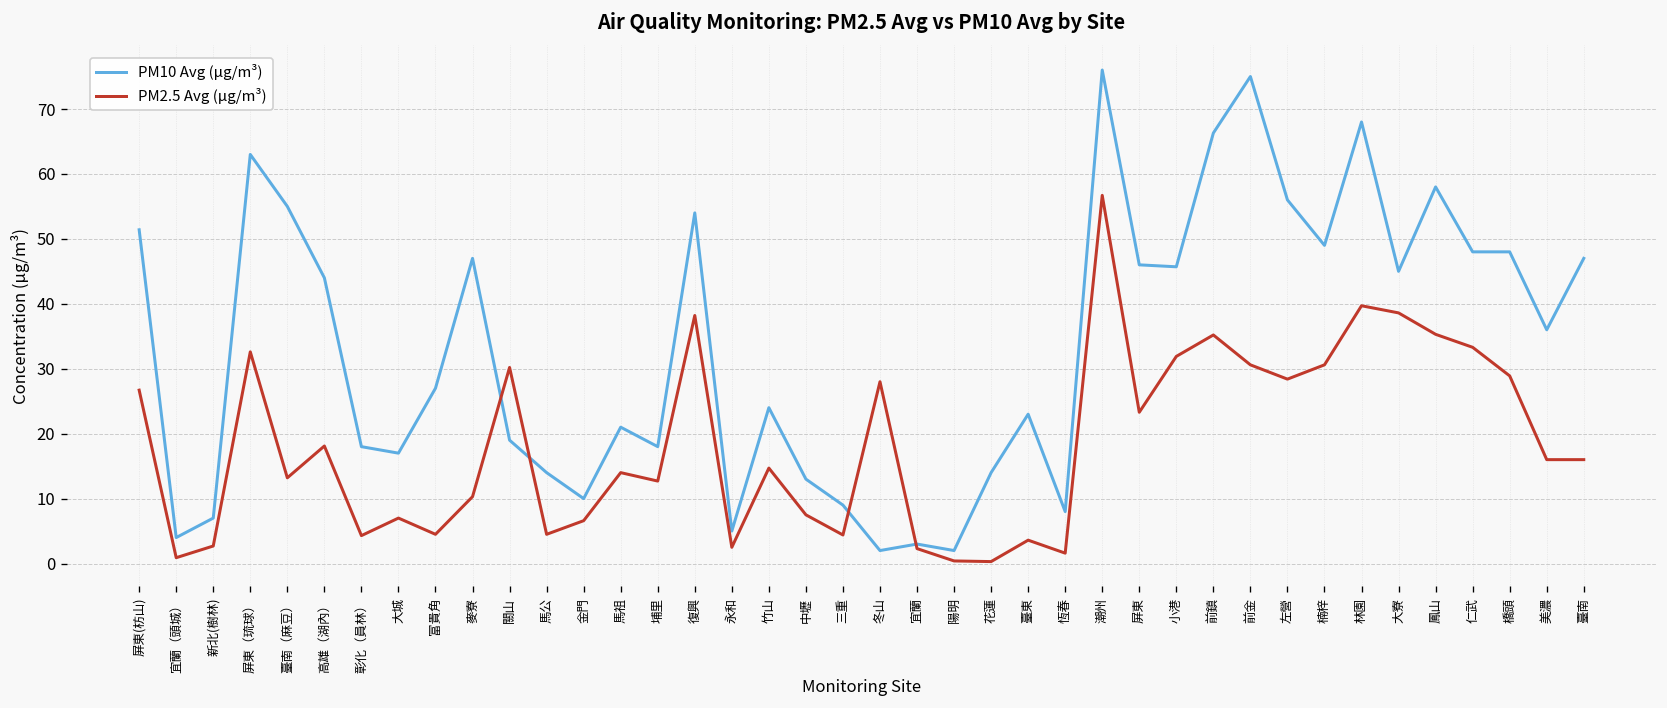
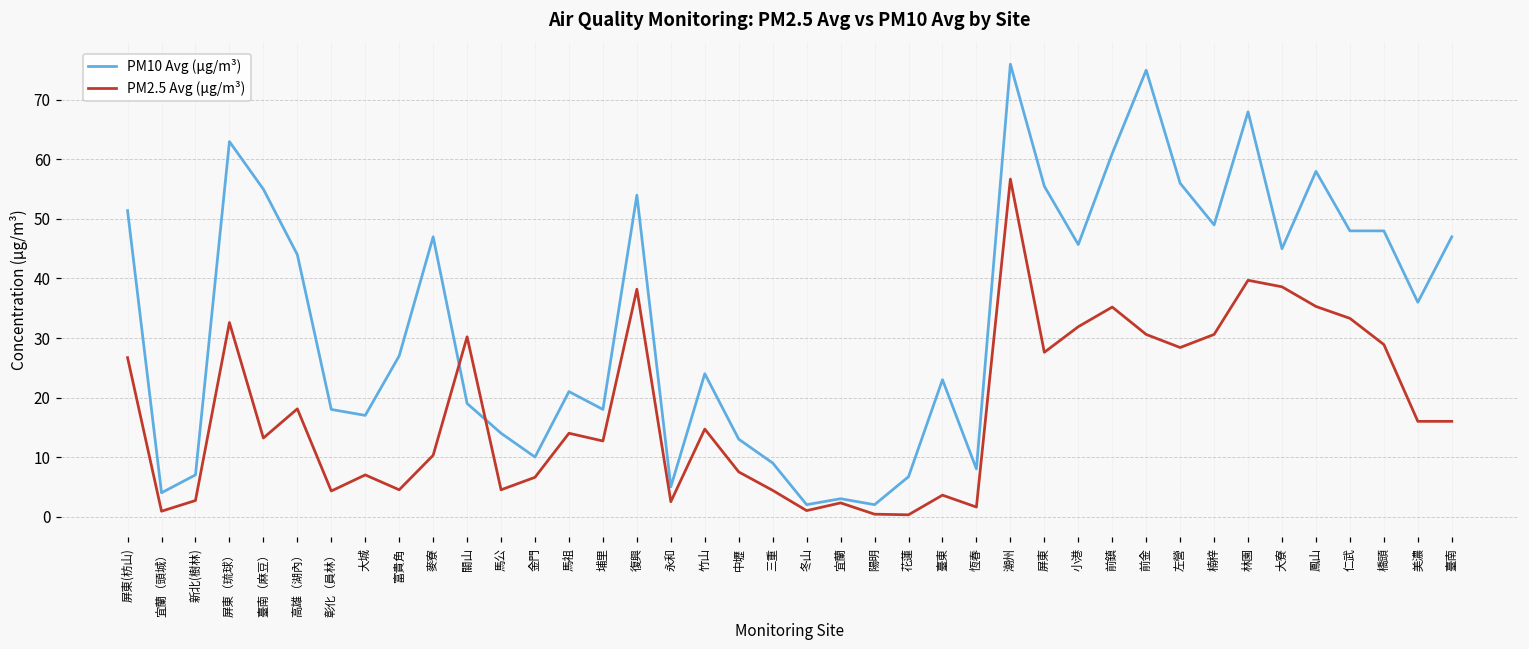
  {
    "PM10 Avg (μg/m³)": {
      "屏東(枋山)": 51,
      "宜蘭（頭城）": 4,
      "新北(樹林)": 7,
      "屏東（琉球）": 63,
      "臺南（麻豆）": 55,
      "高雄（湖內）": 44,
      "彰化（員林）": 18,
      "大城": 17,
      "富貴角": 27,
      "麥寮": 47,
      "關山": 19,
      "馬公": 14,
      "金門": 10,
      "馬祖": 21,
      "埔里": 18,
      "復興": 54,
      "永和": 5,
      "竹山": 24,
      "中壢": 13,
      "三重": 9,
      "冬山": 2,
      "宜蘭": 3,
      "陽明": 2,
-     "花蓮": 14,
+     "花蓮": 7,
      "臺東": 23,
      "恆春": 8,
      "潮州": 76,
-     "屏東": 46,
+     "屏東": 56,
      "小港": 46,
-     "前鎮": 66,
+     "前鎮": 61,
      "前金": 75,
      "左營": 56,
      "楠梓": 49,
      "林園": 68,
      "大寮": 45,
      "鳳山": 58,
      "仁武": 48,
      "橋頭": 48,
      "美濃": 36,
      "臺南": 47
    },
    "PM2.5 Avg (μg/m³)": {
      "屏東(枋山)": 27,
      "宜蘭（頭城）": 1,
      "新北(樹林)": 3,
      "屏東（琉球）": 33,
      "臺南（麻豆）": 13,
      "高雄（湖內）": 18,
      "彰化（員林）": 4,
      "大城": 7,
      "富貴角": 5,
      "麥寮": 10,
      "關山": 30,
      "馬公": 5,
      "金門": 7,
      "馬祖": 14,
      "埔里": 13,
      "復興": 38,
      "永和": 3,
      "竹山": 15,
      "中壢": 8,
      "三重": 4,
-     "冬山": 28,
+     "冬山": 1,
      "宜蘭": 2,
      "陽明": 0,
      "花蓮": 0,
      "臺東": 4,
      "恆春": 2,
      "潮州": 57,
-     "屏東": 23,
+     "屏東": 28,
      "小港": 32,
      "前鎮": 35,
      "前金": 31,
      "左營": 28,
      "楠梓": 31,
      "林園": 40,
      "大寮": 39,
      "鳳山": 35,
      "仁武": 33,
      "橋頭": 29,
      "美濃": 16,
      "臺南": 16
    }
  }
